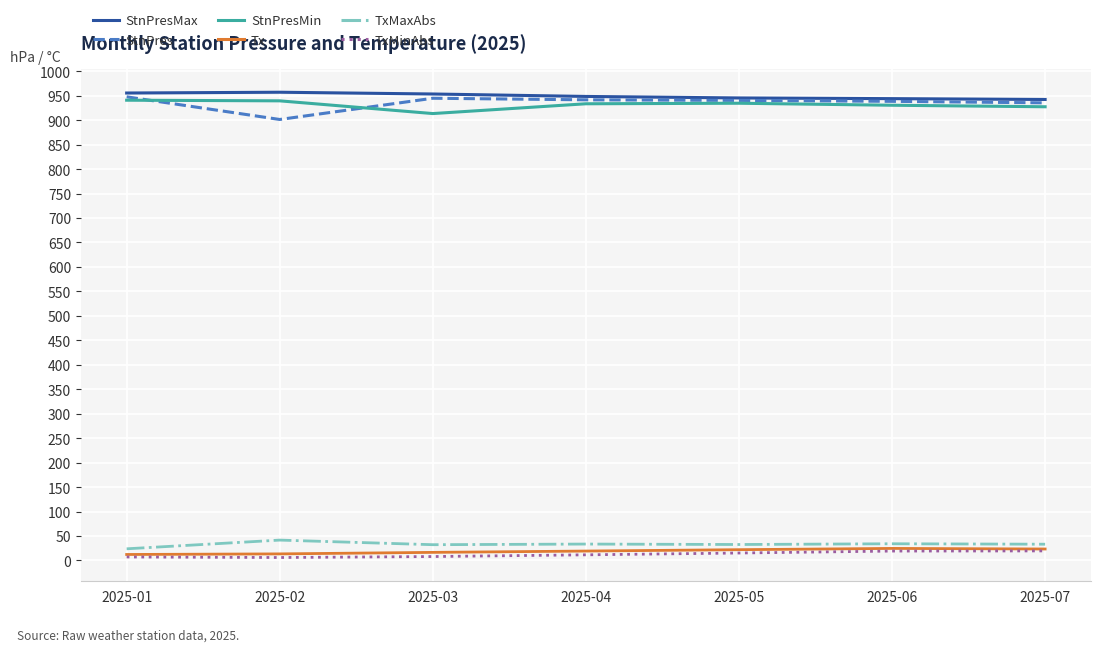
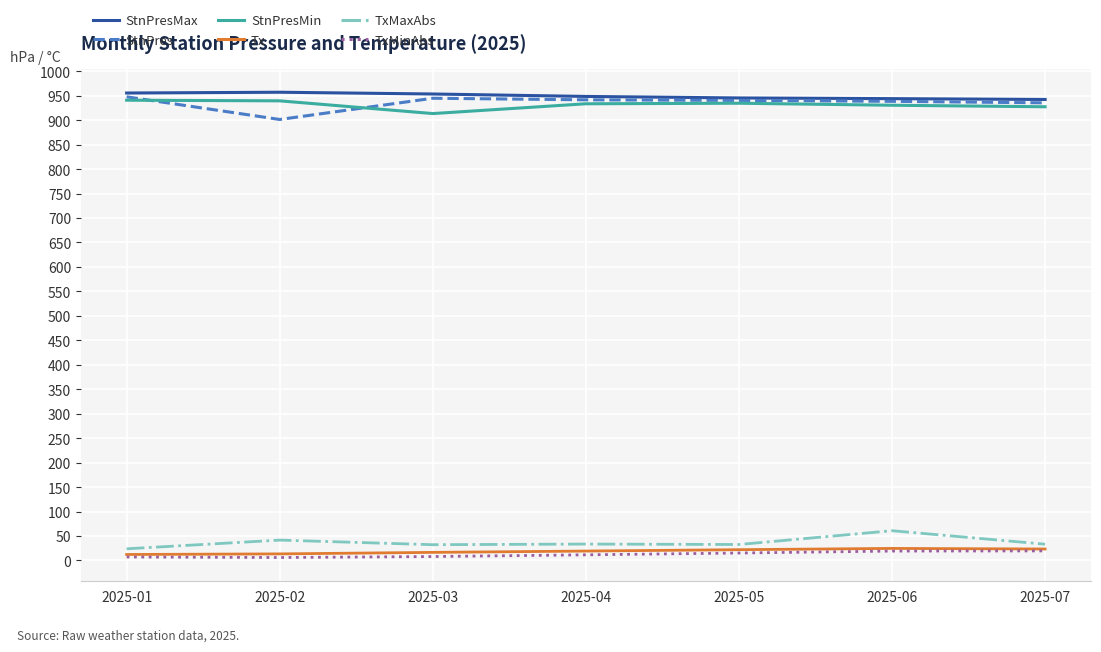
  {
    "StnPresMax": {
      "2025-01": 960,
      "2025-02": 960,
      "2025-03": 950,
      "2025-04": 950,
      "2025-06": 940,
      "2025-07": 940
    },
    "StnPres": {
      "2025-01": 950,
      "2025-02": 900,
      "2025-03": 940,
      "2025-04": 940,
      "2025-06": 940,
      "2025-07": 940
    },
    "StnPresMin": {
      "2025-01": 940,
      "2025-02": 940,
      "2025-03": 910,
      "2025-04": 930,
      "2025-05": 930,
      "2025-06": 930,
      "2025-07": 930
    },
    "Tx": {
      "2025-02": 10,
      "2025-03": 20,
      "2025-04": 20,
      "2025-05": 20,
      "2025-06": 20
    },
    "TxMaxAbs": {
      "2025-01": 20,
      "2025-02": 40,
      "2025-03": 30,
      "2025-04": 30,
      "2025-05": 30,
-     "2025-06": 30,
+     "2025-06": 60,
      "2025-07": 30
    },
    "TxMinAbs": {
      "2025-02": 10,
      "2025-03": 10,
      "2025-04": 10,
      "2025-05": 20,
      "2025-06": 20
    }
  }
